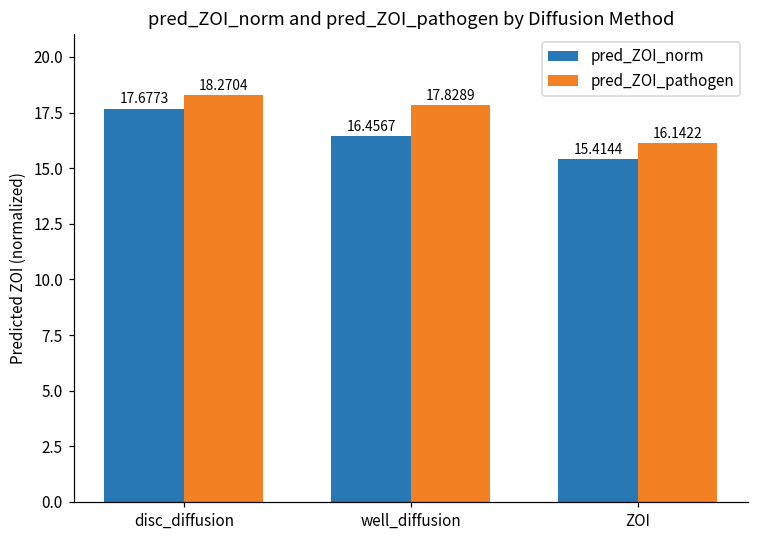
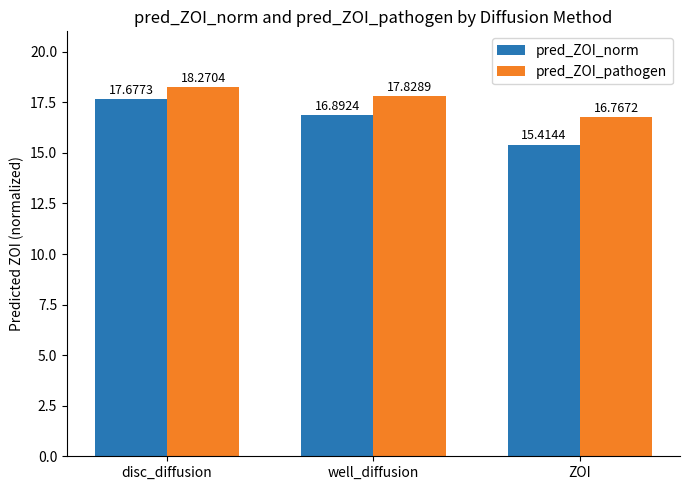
  {
    "pred_ZOI_norm": {
      "disc_diffusion": 17.6773,
-     "well_diffusion": 16.4567,
+     "well_diffusion": 16.8924,
      "ZOI": 15.4144
    },
    "pred_ZOI_pathogen": {
      "disc_diffusion": 18.2704,
      "well_diffusion": 17.8289,
-     "ZOI": 16.1422
+     "ZOI": 16.7672
    }
  }
